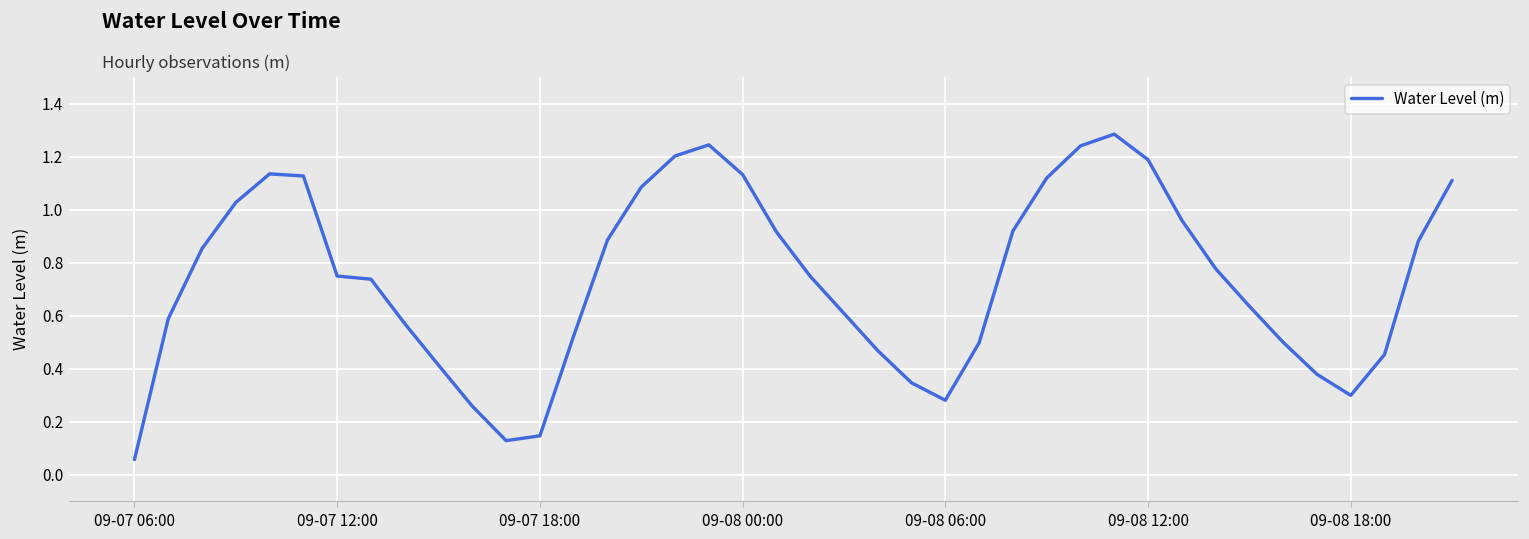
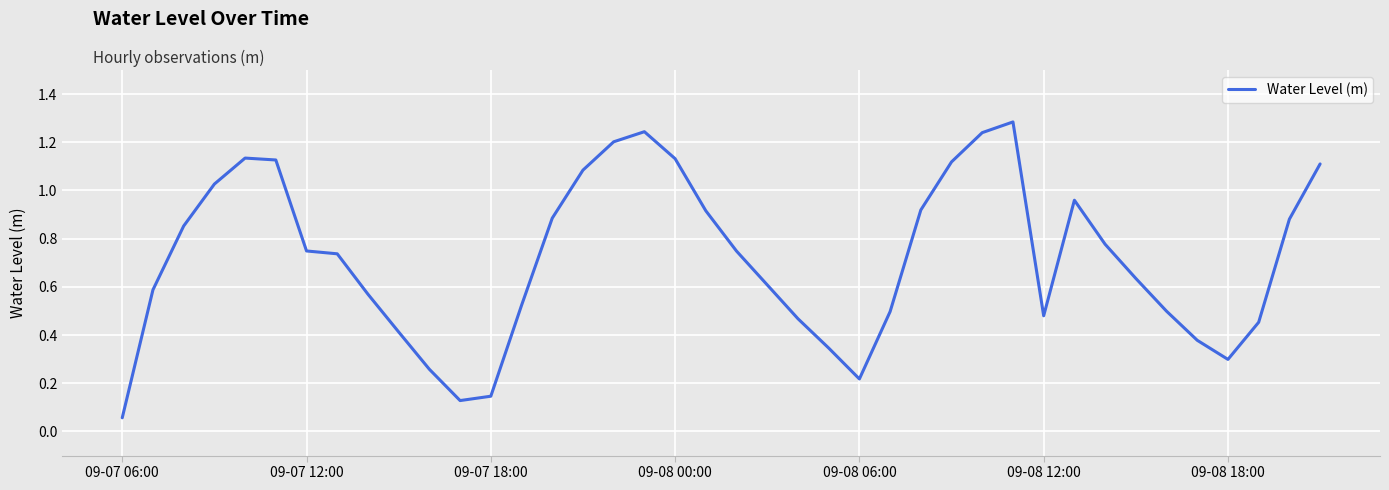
  {
    "09-07 06:00": 0.06,
    "09-07 12:00": 0.75,
    "09-07 18:00": 0.15,
    "09-08 00:00": 1.13,
-   "09-08 06:00": 0.28,
-   "09-08 12:00": 1.19,
+   "09-08 06:00": 0.22,
+   "09-08 12:00": 0.48,
    "09-08 18:00": 0.30
  }
